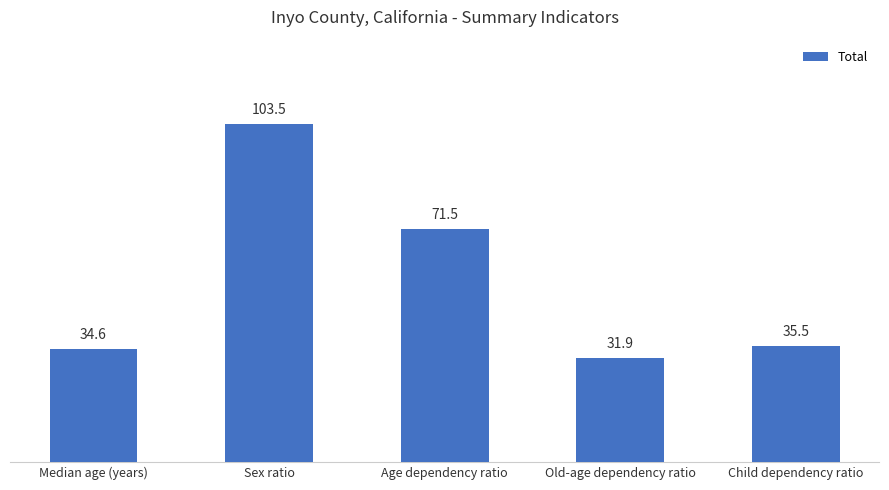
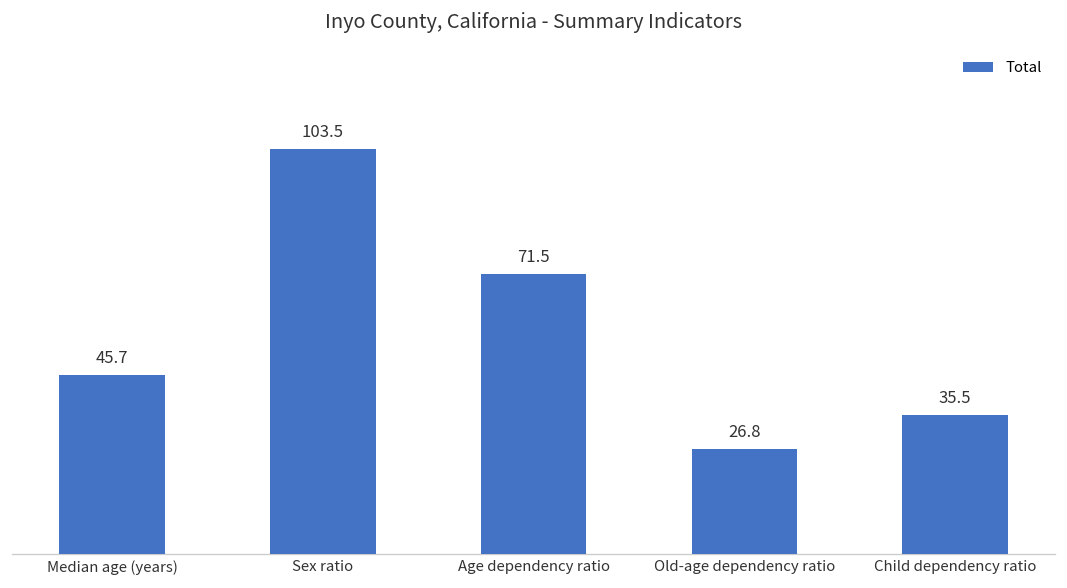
  {
-   "Median age (years)": 34.6,
+   "Median age (years)": 45.7,
    "Sex ratio": 103.5,
    "Age dependency ratio": 71.5,
-   "Old-age dependency ratio": 31.9,
+   "Old-age dependency ratio": 26.8,
    "Child dependency ratio": 35.5
  }
